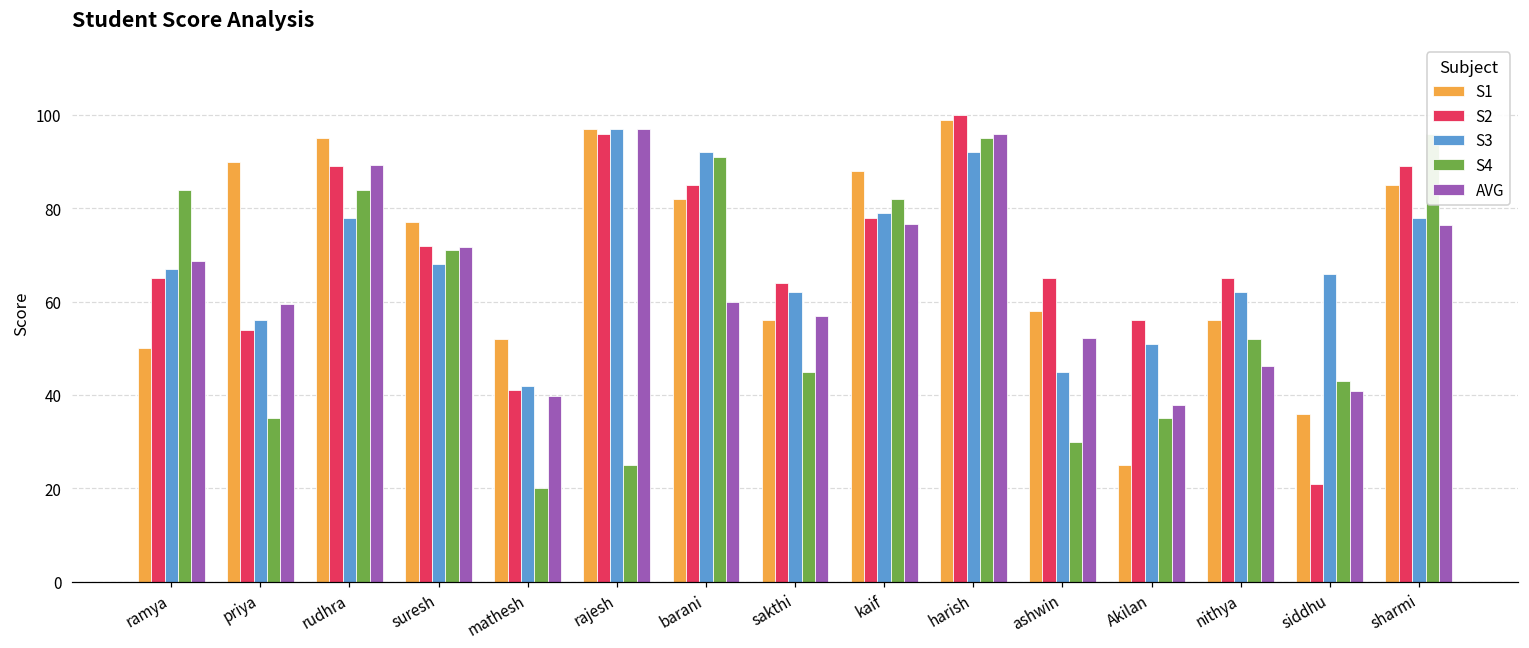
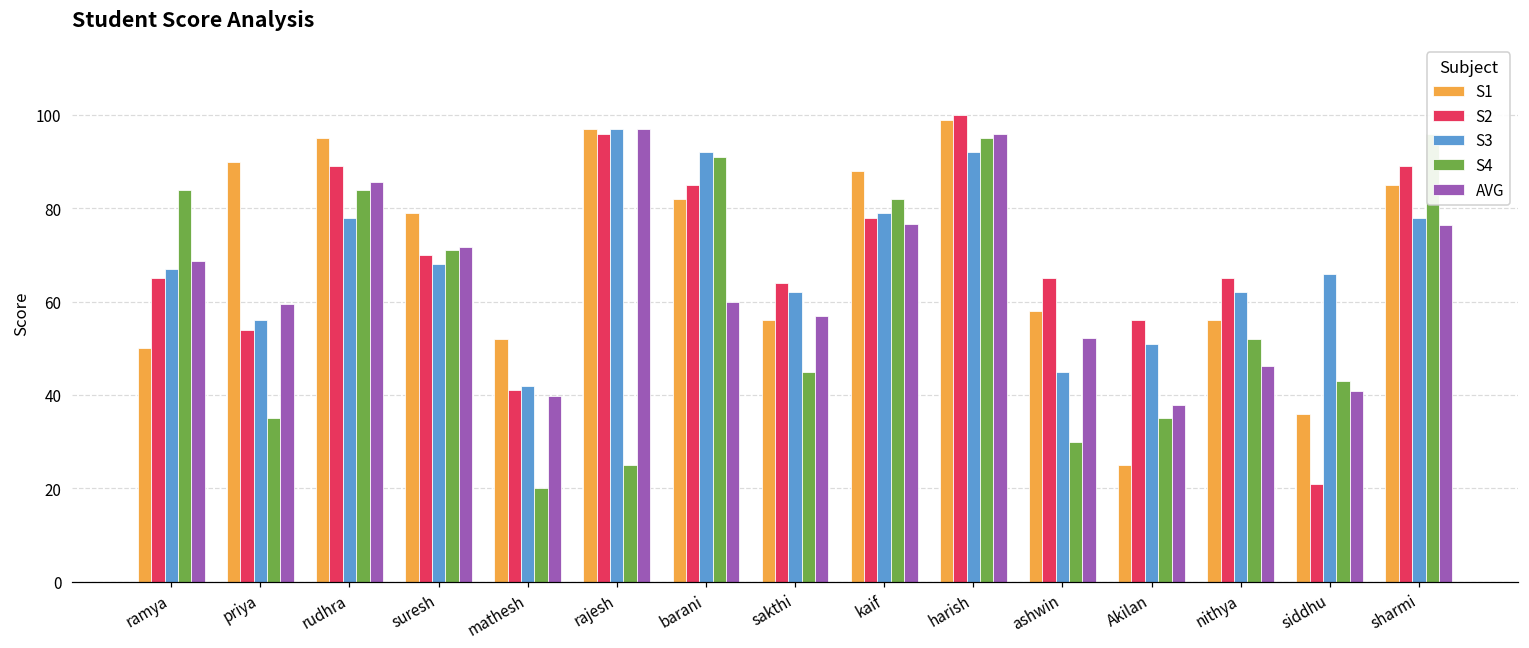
  {
    "S1": {
      "ramya": 50,
      "priya": 90,
      "rudhra": 95,
-     "suresh": 77,
+     "suresh": 79,
      "mathesh": 52,
      "rajesh": 97,
      "barani": 82,
      "sakthi": 56,
      "kaif": 88,
      "harish": 99,
      "ashwin": 58,
      "Akilan": 25,
      "nithya": 56,
      "siddhu": 36,
      "sharmi": 85
    },
    "S2": {
      "ramya": 65,
      "priya": 54,
      "rudhra": 89,
-     "suresh": 72,
+     "suresh": 70,
      "mathesh": 41,
      "rajesh": 96,
      "barani": 85,
      "sakthi": 64,
      "kaif": 78,
      "harish": 100,
      "ashwin": 65,
      "Akilan": 56,
      "nithya": 65,
      "siddhu": 21,
      "sharmi": 89
    },
    "S3": {
      "ramya": 67,
      "priya": 56,
      "rudhra": 78,
      "suresh": 68,
      "mathesh": 42,
      "rajesh": 97,
      "barani": 92,
      "sakthi": 62,
      "kaif": 79,
      "harish": 92,
      "ashwin": 45,
      "Akilan": 51,
      "nithya": 62,
      "siddhu": 66,
      "sharmi": 78
    },
    "S4": {
      "ramya": 84,
      "priya": 35,
      "rudhra": 84,
      "suresh": 71,
      "mathesh": 20,
      "rajesh": 25,
      "barani": 91,
      "sakthi": 45,
      "kaif": 82,
      "harish": 95,
      "ashwin": 30,
      "Akilan": 35,
      "nithya": 52,
      "siddhu": 43
    },
    "AVG": {
      "ramya": 69,
      "priya": 59,
-     "rudhra": 89,
+     "rudhra": 86,
      "suresh": 72,
      "mathesh": 40,
      "rajesh": 97,
      "barani": 60,
      "sakthi": 57,
      "kaif": 77,
      "harish": 96,
      "ashwin": 52,
      "Akilan": 38,
      "nithya": 46,
      "siddhu": 41,
      "sharmi": 76
    }
  }
